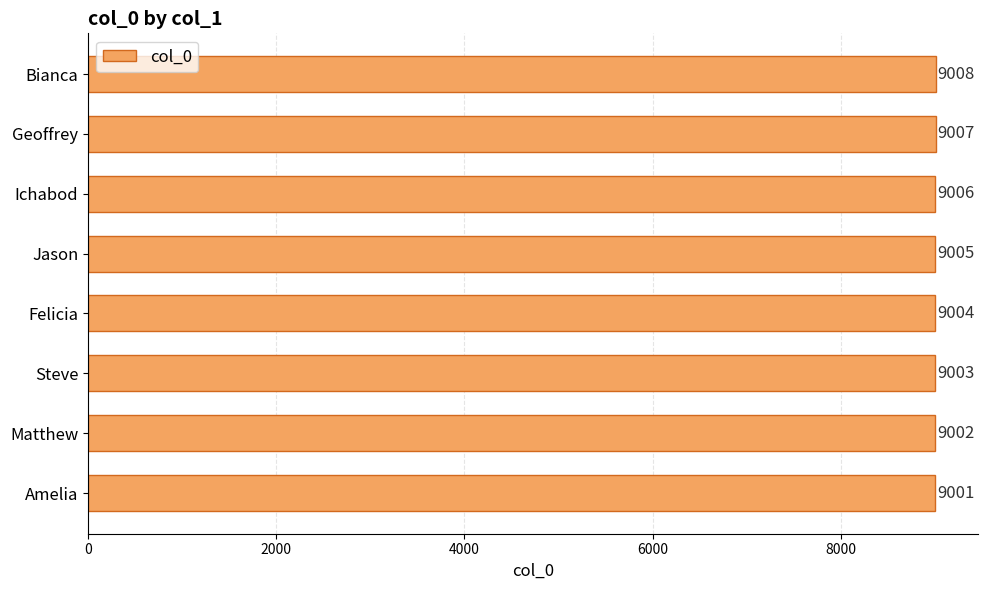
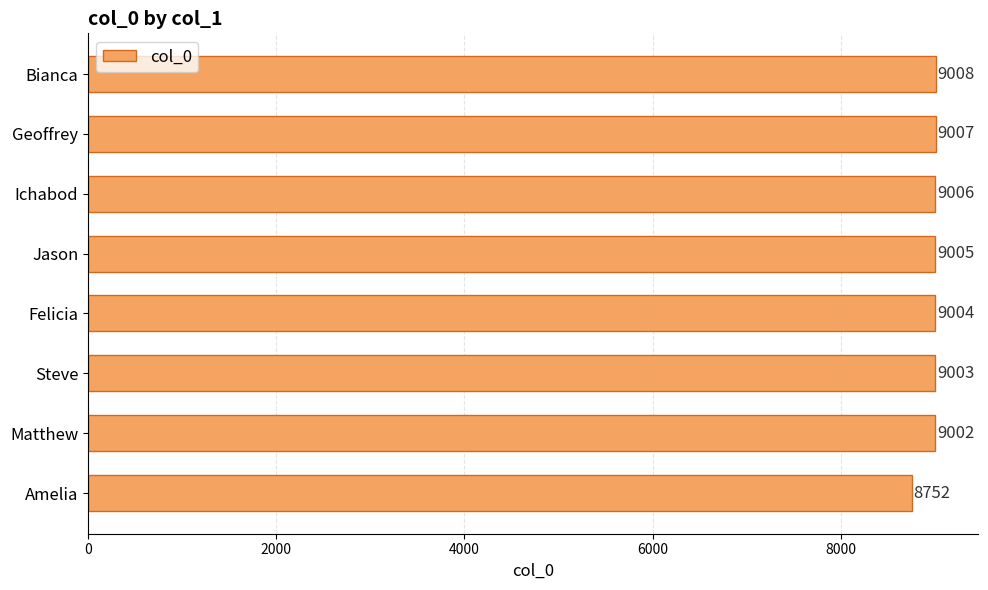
  {
    "Bianca": 9008,
    "Geoffrey": 9007,
    "Ichabod": 9006,
    "Jason": 9005,
    "Felicia": 9004,
    "Steve": 9003,
    "Matthew": 9002,
-   "Amelia": 9001
+   "Amelia": 8752
  }
